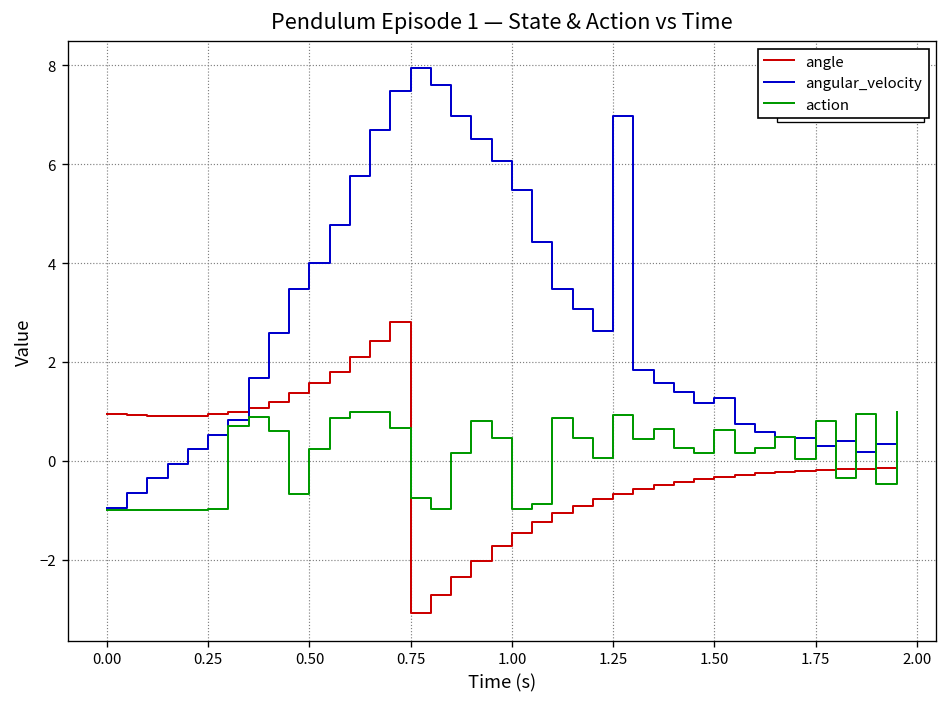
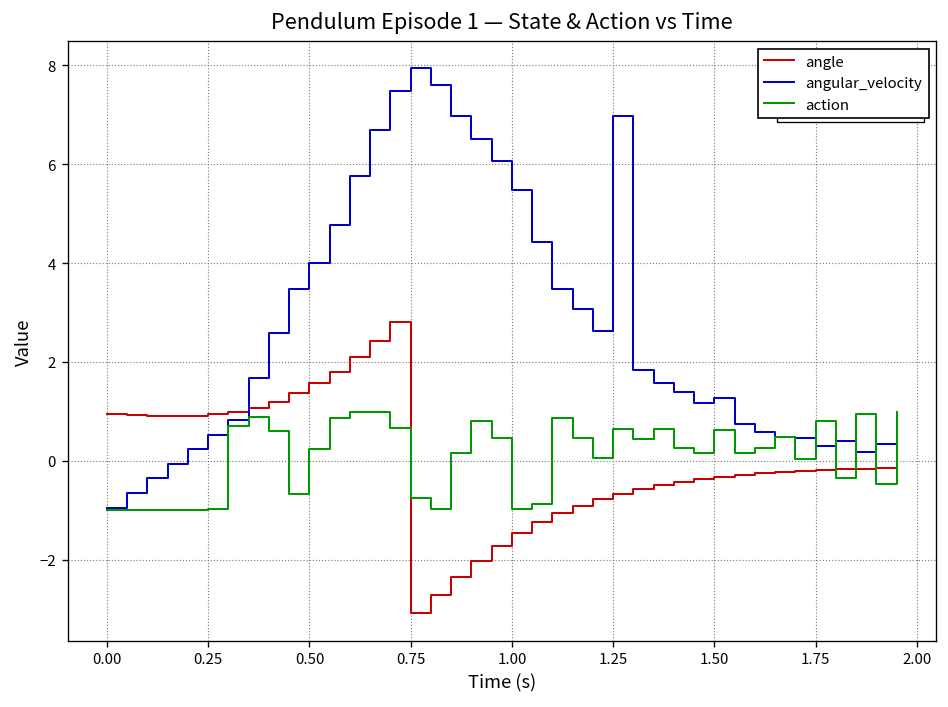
  {
    "angle": {
      "0.00": 1.0,
      "0.25": 0.9,
      "0.50": 1.6,
      "0.75": -3.1,
      "1.00": -1.5,
      "1.25": -0.7,
      "1.50": -0.3,
      "1.75": -0.2
    },
    "angular_velocity": {
      "0.25": 0.5,
      "0.50": 4.0,
      "0.75": 7.9,
      "1.00": 5.5,
      "1.25": 7.0,
      "1.50": 1.3,
      "1.75": 0.3
    },
    "action": {
      "0.25": -1.0,
      "0.50": 0.2,
      "0.75": -0.7,
      "1.00": -1.0,
-     "1.25": 0.9,
+     "1.25": 0.6,
      "1.50": 0.6,
      "1.75": 0.8
    }
  }
